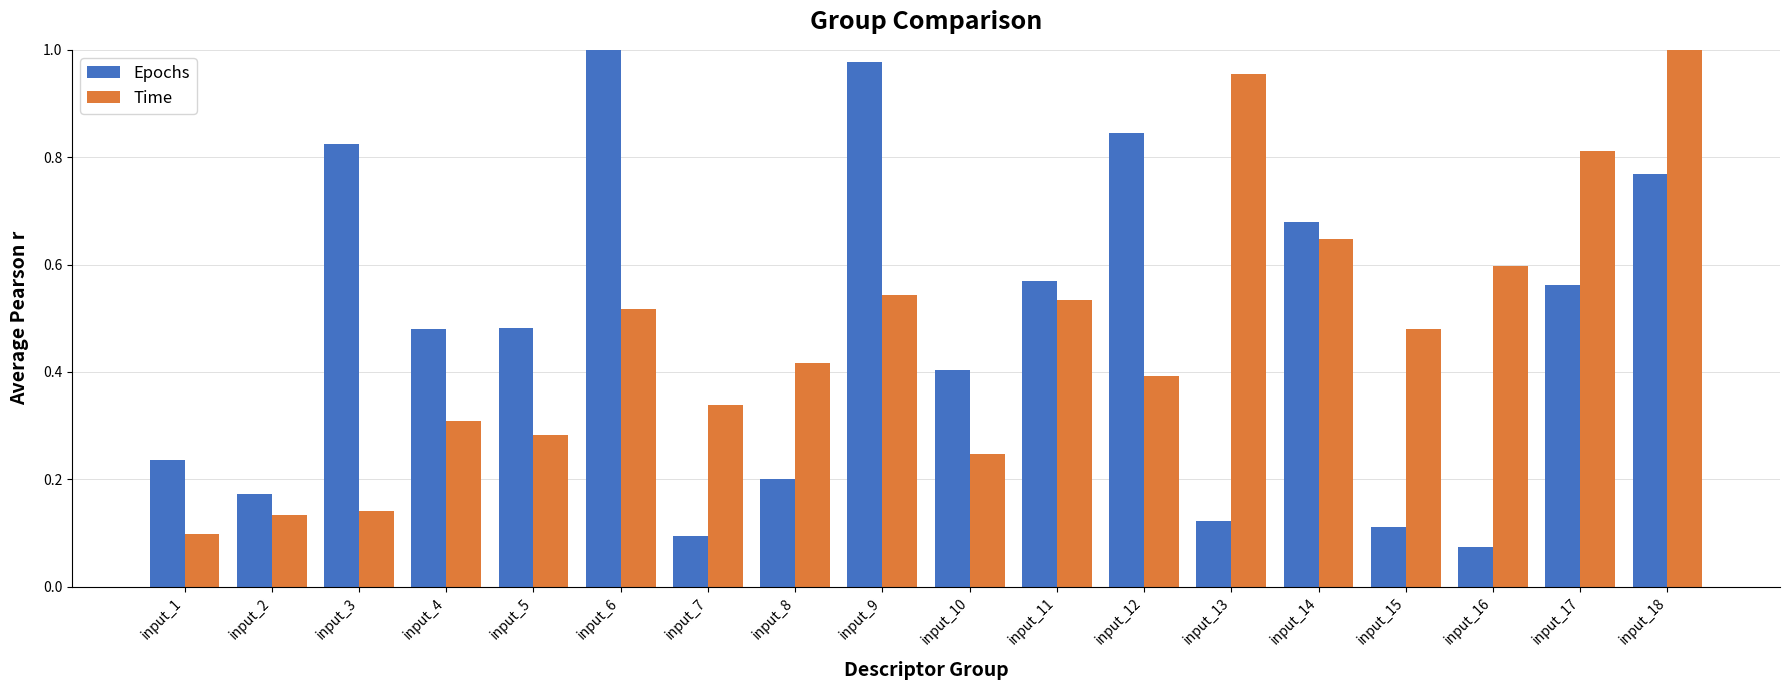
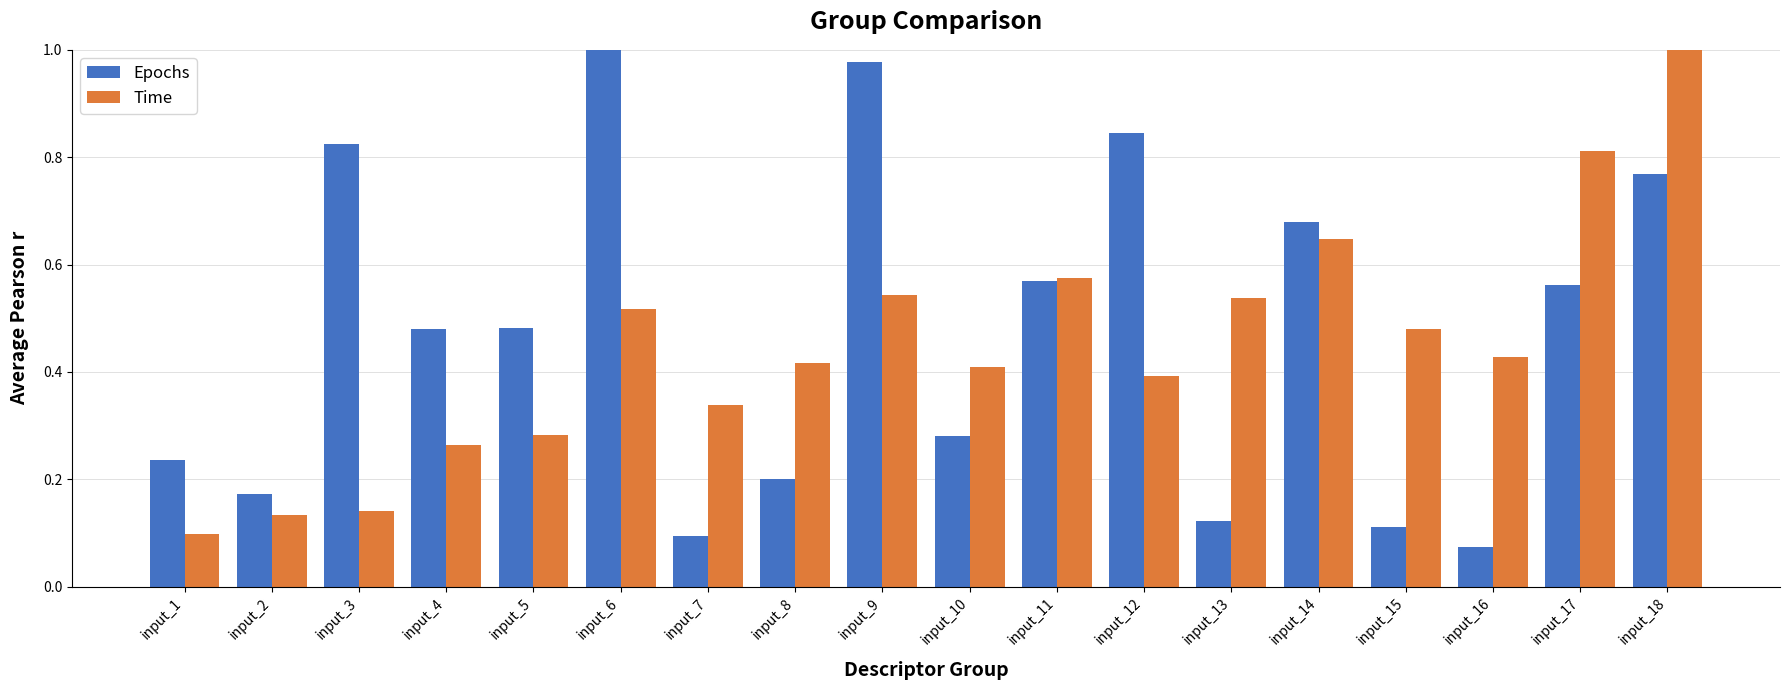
  {
    "Epochs": {
      "input_1": 0.24,
      "input_2": 0.17,
      "input_3": 0.82,
      "input_4": 0.48,
      "input_5": 0.48,
      "input_6": 1.00,
      "input_7": 0.09,
      "input_8": 0.20,
      "input_9": 0.98,
-     "input_10": 0.40,
+     "input_10": 0.28,
      "input_11": 0.57,
      "input_12": 0.85,
      "input_13": 0.12,
      "input_14": 0.68,
      "input_15": 0.11,
      "input_16": 0.07,
      "input_17": 0.56,
      "input_18": 0.77
    },
    "Time": {
      "input_1": 0.10,
      "input_2": 0.13,
      "input_3": 0.14,
-     "input_4": 0.31,
+     "input_4": 0.26,
      "input_5": 0.28,
      "input_6": 0.52,
      "input_7": 0.34,
      "input_8": 0.42,
      "input_9": 0.54,
-     "input_10": 0.25,
-     "input_11": 0.53,
+     "input_10": 0.41,
+     "input_11": 0.57,
      "input_12": 0.39,
-     "input_13": 0.95,
+     "input_13": 0.54,
      "input_14": 0.65,
      "input_15": 0.48,
-     "input_16": 0.60,
+     "input_16": 0.43,
      "input_17": 0.81,
      "input_18": 1.00
    }
  }
